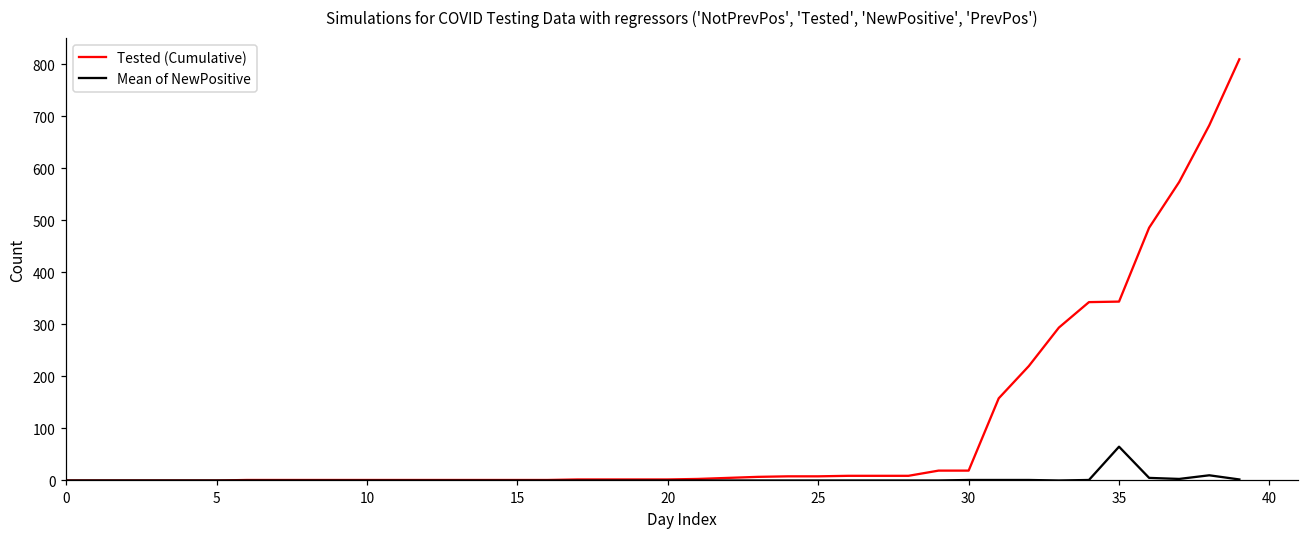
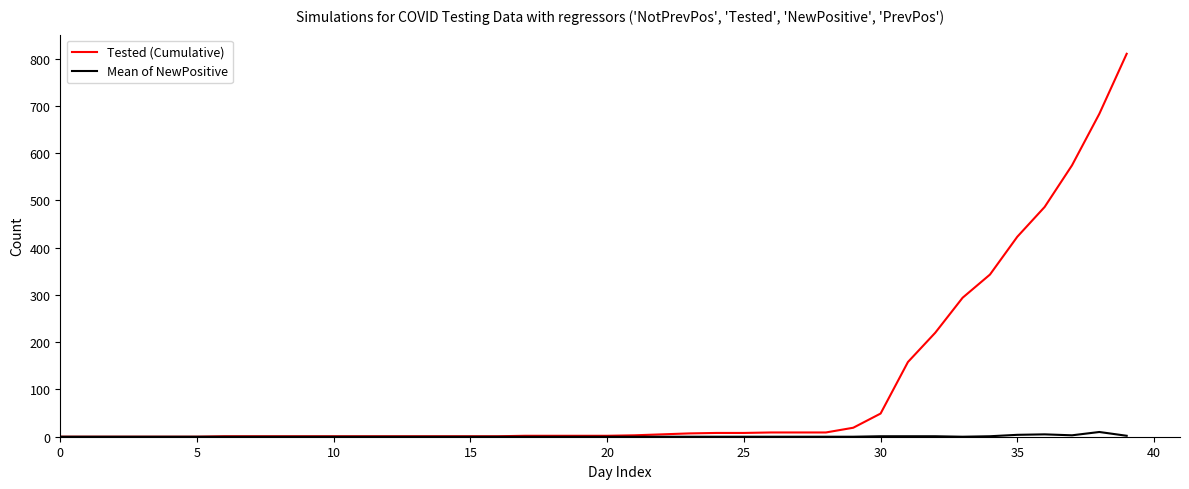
  {
    "Tested (Cumulative)": {
      "25": 10,
-     "30": 20,
-     "35": 340
+     "30": 50,
+     "35": 420
    },
    "Mean of NewPositive": {
      "25": 0,
      "30": 0,
-     "35": 70
+     "35": 0
    }
  }
